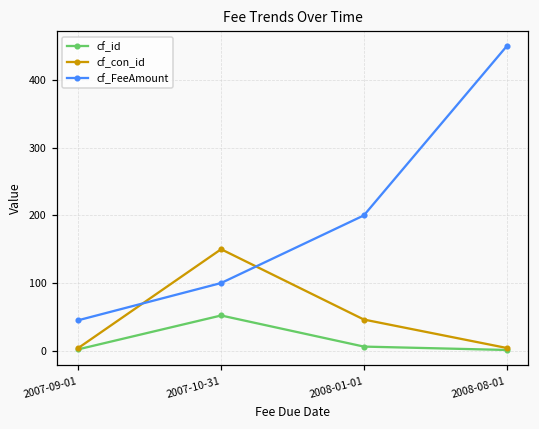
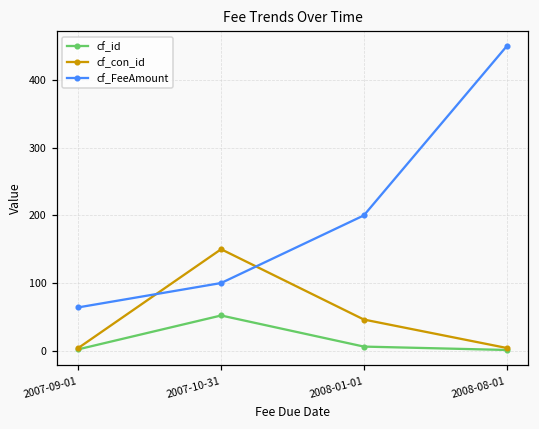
  {
    "cf_id": {
      "2007-10-31": 50,
      "2008-01-01": 10
    },
    "cf_con_id": {
      "2007-10-31": 150,
      "2008-01-01": 50
    },
    "cf_FeeAmount": {
-     "2007-09-01": 50,
+     "2007-09-01": 60,
      "2007-10-31": 100,
      "2008-01-01": 200,
      "2008-08-01": 450
    }
  }
